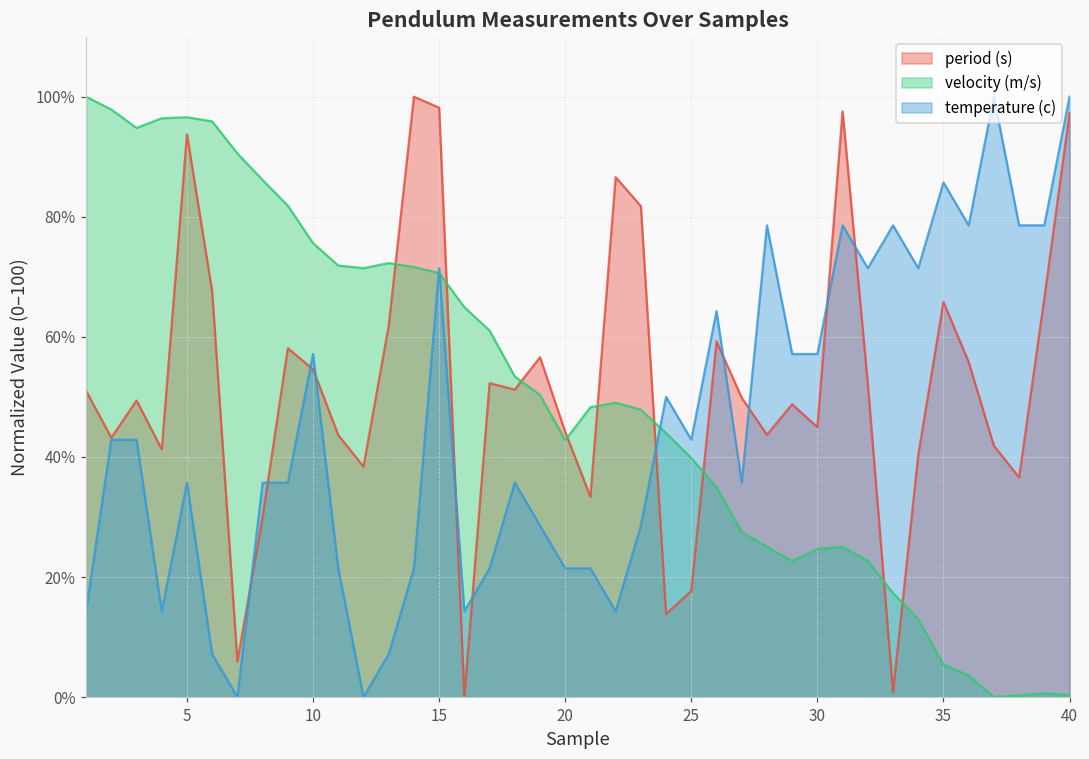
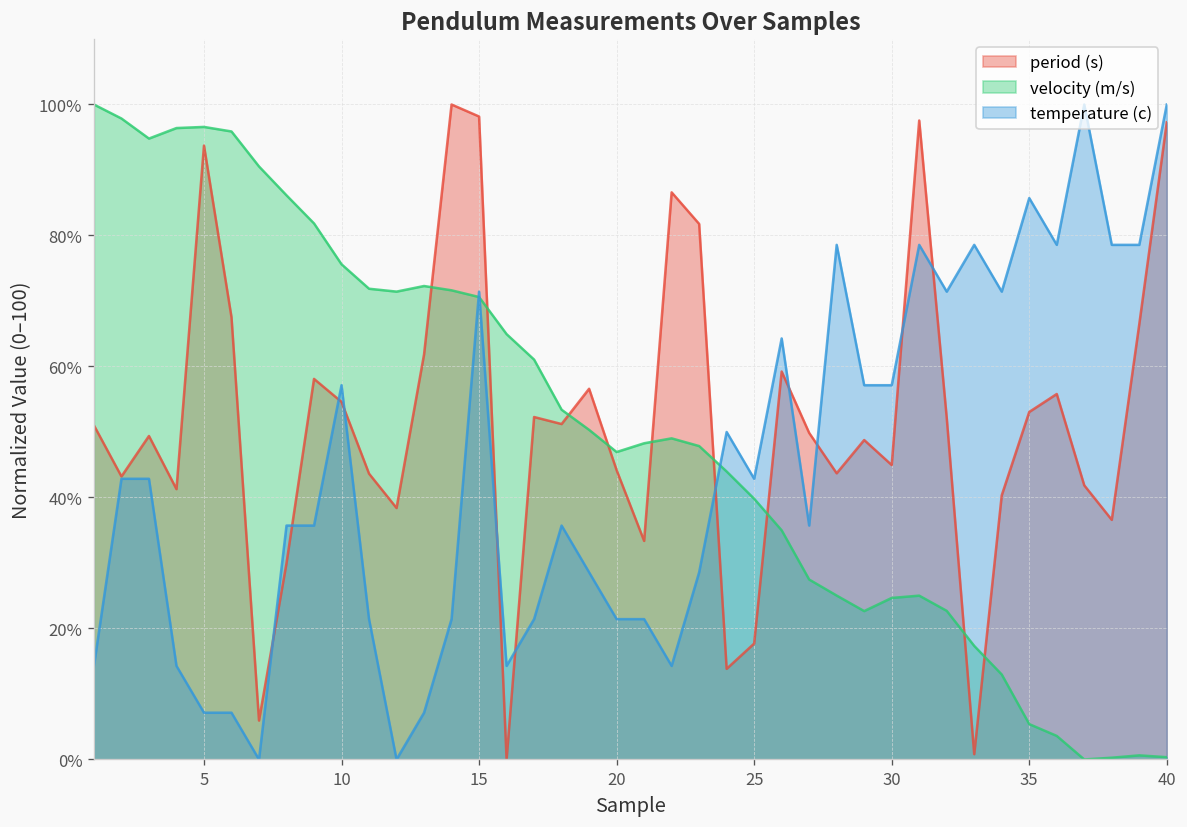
  {
    "period (s)": {
      "5": "94%",
      "10": "55%",
      "15": "98%",
      "20": "44%",
      "25": "18%",
      "30": "45%",
-     "35": "66%",
+     "35": "53%",
      "40": "97%"
    },
    "velocity (m/s)": {
      "5": "97%",
      "10": "76%",
      "15": "71%",
-     "20": "43%",
+     "20": "47%",
      "25": "40%",
      "30": "25%",
      "35": "5%",
      "40": "0%"
    },
    "temperature (c)": {
-     "5": "36%",
+     "5": "7%",
      "10": "57%",
      "15": "71%",
      "20": "21%",
      "25": "43%",
      "30": "57%",
      "35": "86%",
      "40": "100%"
    }
  }
